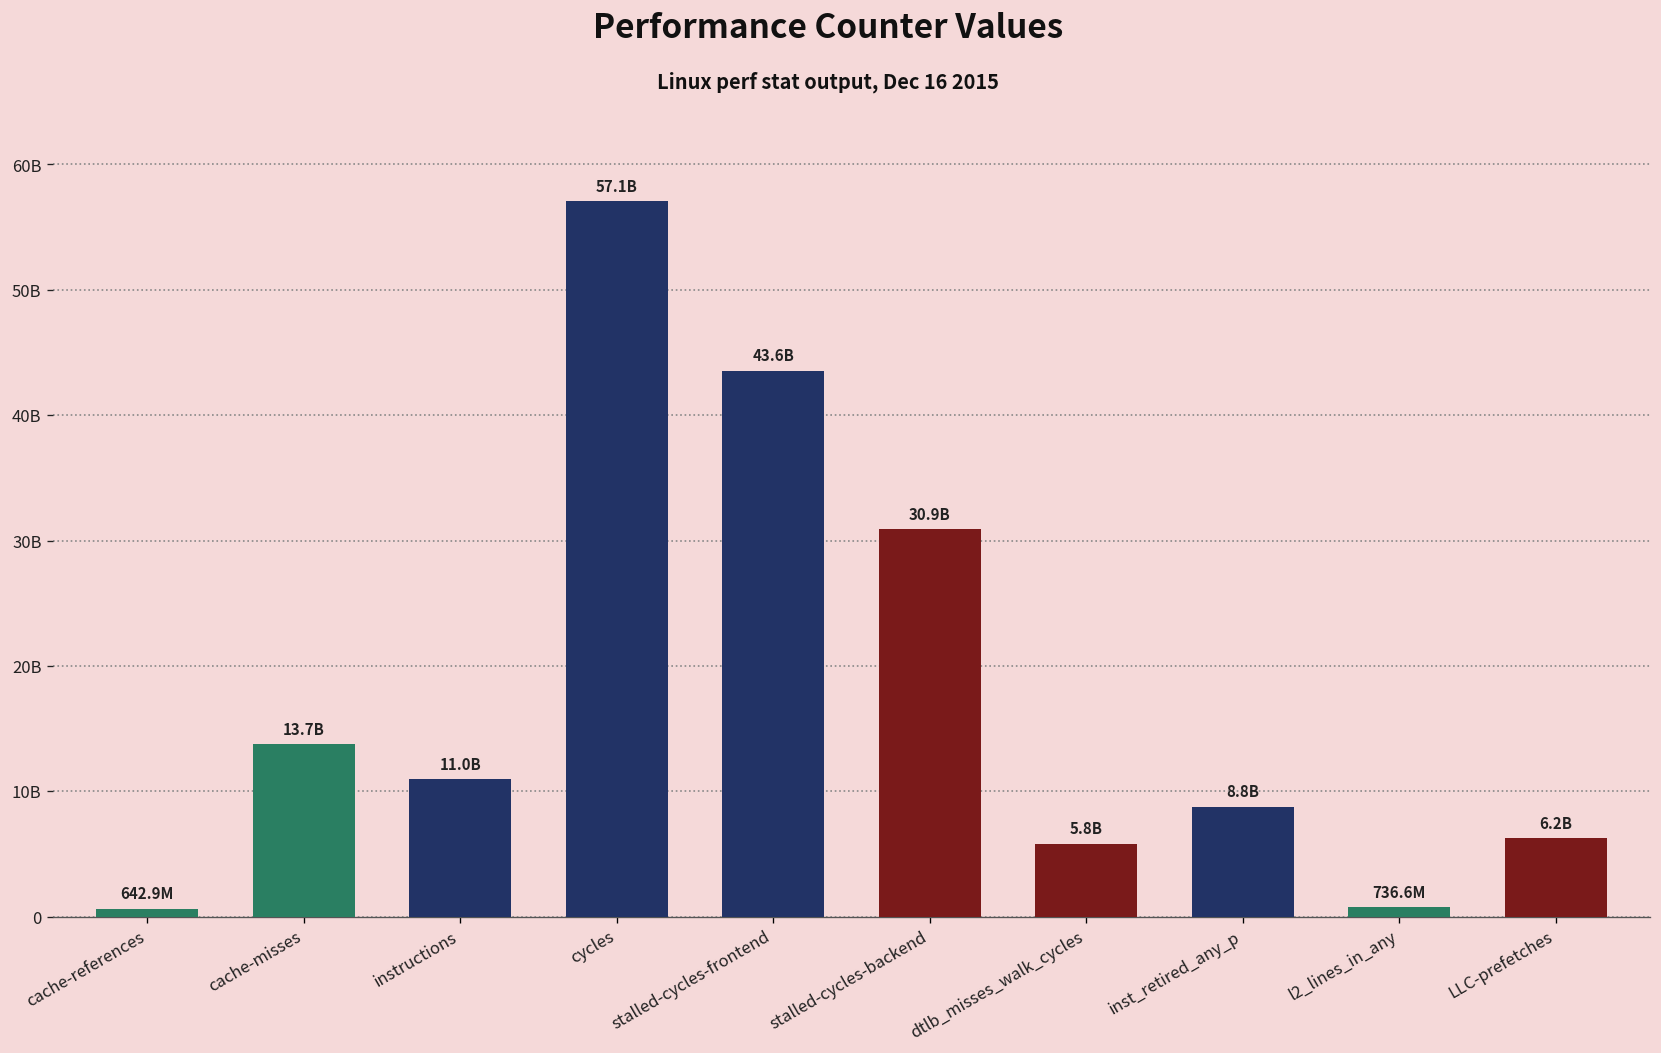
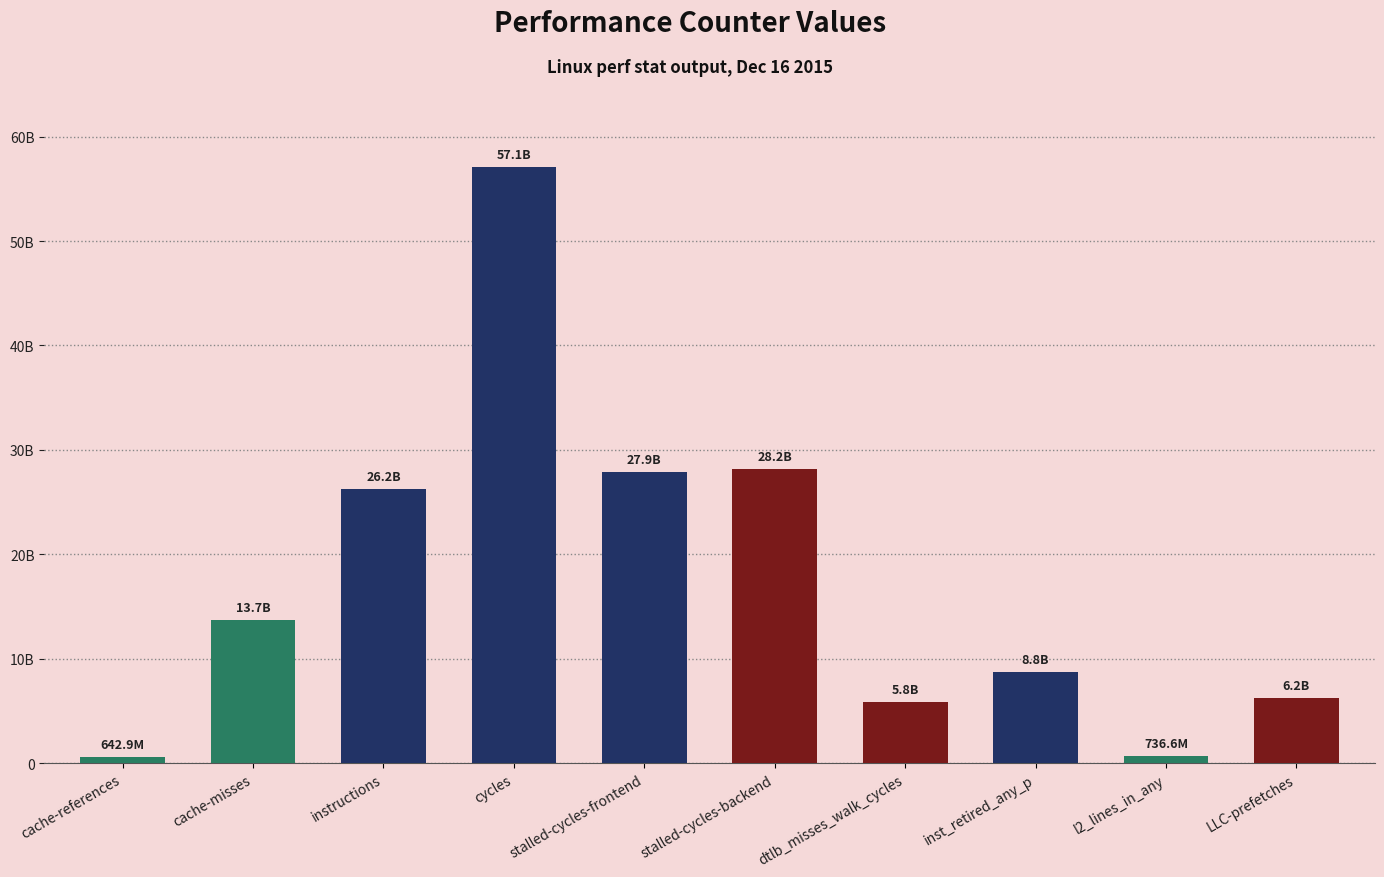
  {
    "cache-references": "642.9M",
    "cache-misses": "13.7B",
-   "instructions": "11.0B",
+   "instructions": "26.2B",
    "cycles": "57.1B",
-   "stalled-cycles-frontend": "43.6B",
-   "stalled-cycles-backend": "30.9B",
+   "stalled-cycles-frontend": "27.9B",
+   "stalled-cycles-backend": "28.2B",
    "dtlb_misses_walk_cycles": "5.8B",
    "inst_retired_any_p": "8.8B",
    "l2_lines_in_any": "736.6M",
    "LLC-prefetches": "6.2B"
  }
